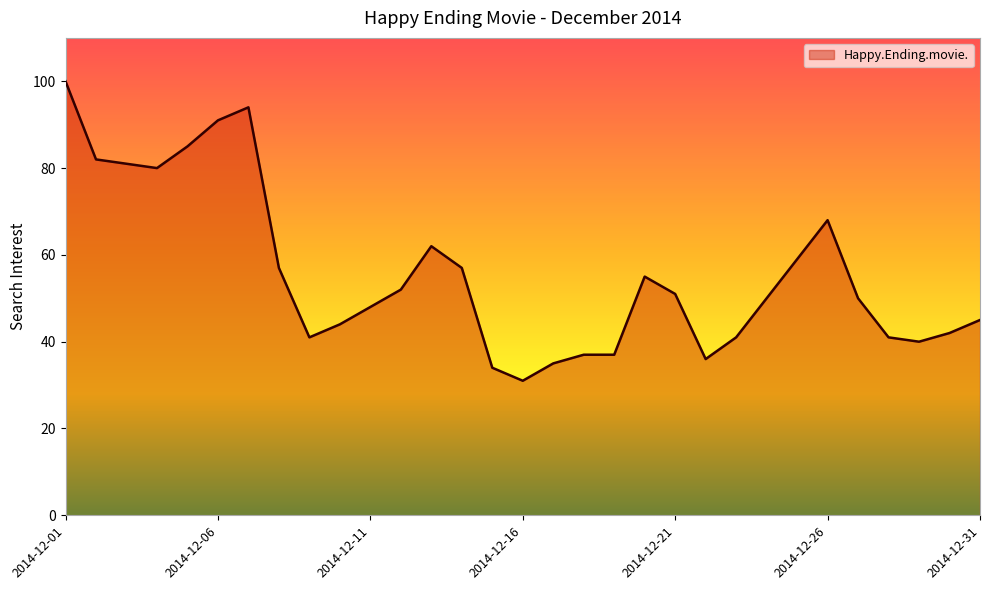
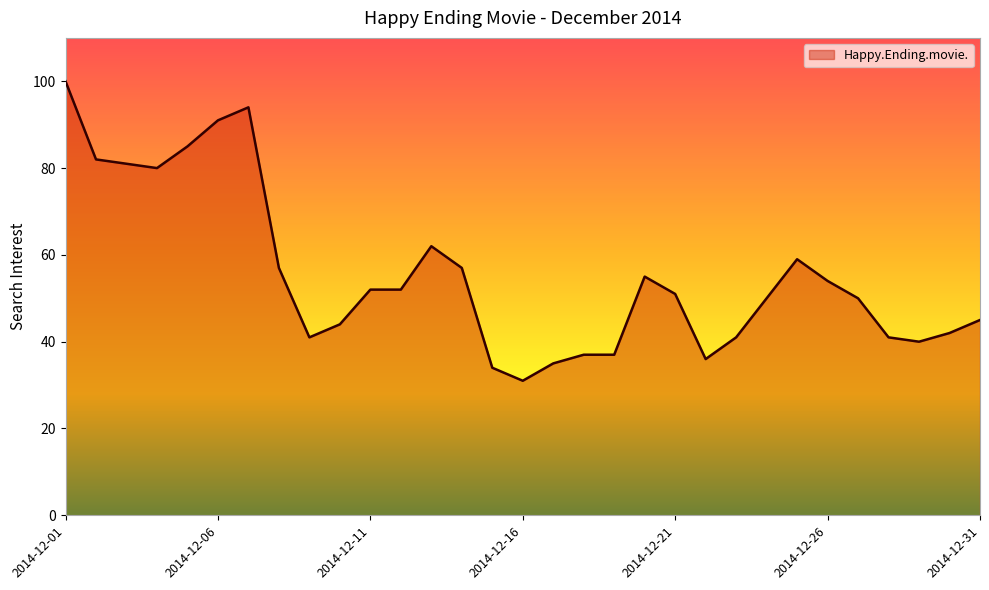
  {
    "2014-12-01": 100,
    "2014-12-06": 91,
-   "2014-12-11": 48,
+   "2014-12-11": 52,
    "2014-12-16": 31,
    "2014-12-21": 51,
-   "2014-12-26": 68,
+   "2014-12-26": 54,
    "2014-12-31": 45
  }
